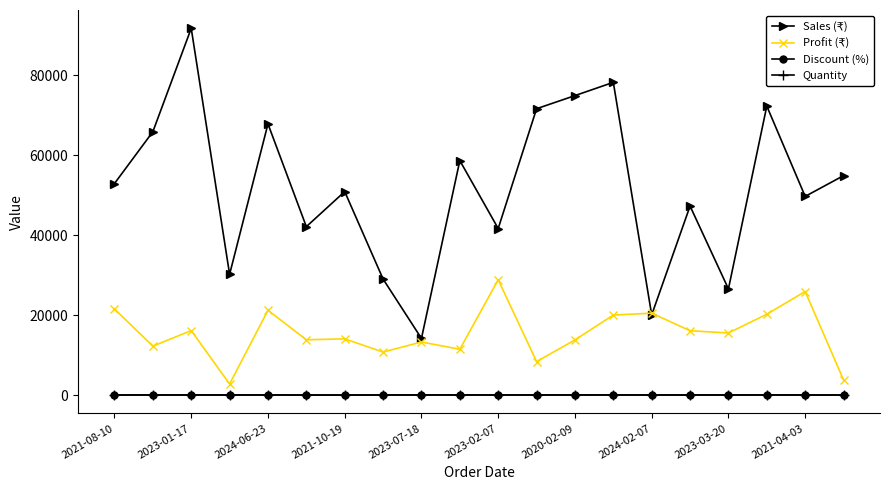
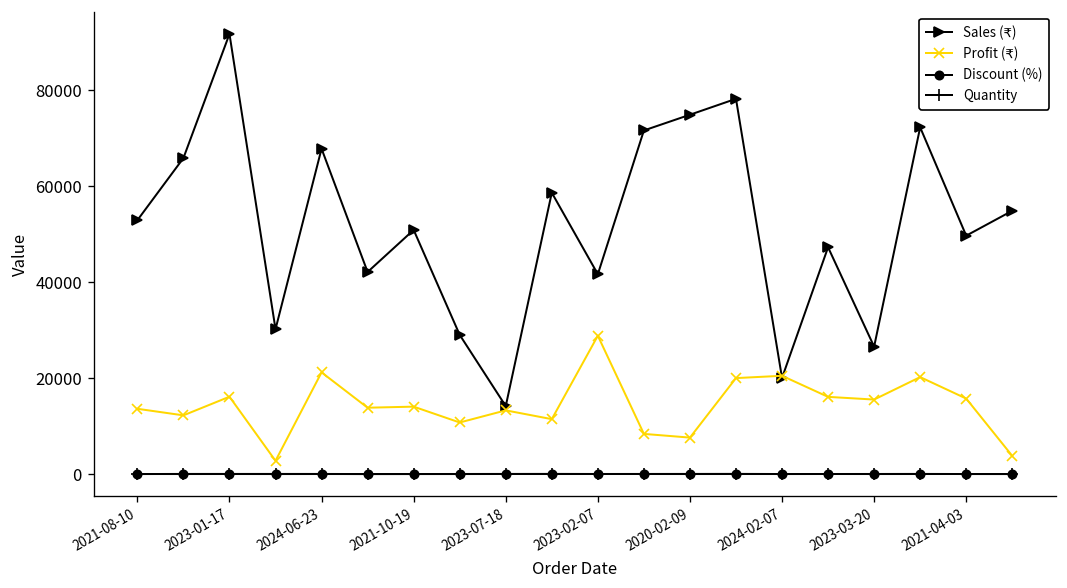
  {
    "Profit (₹)": {
-     "2021-08-10": 22000,
+     "2021-08-10": 14000,
      "2023-01-17": 16000,
      "2024-06-23": 21000,
      "2021-10-19": 14000,
      "2023-07-18": 13000,
      "2023-02-07": 29000,
-     "2020-02-09": 14000,
+     "2020-02-09": 8000,
      "2023-03-20": 16000,
-     "2021-04-03": 26000
+     "2021-04-03": 16000
    }
  }
